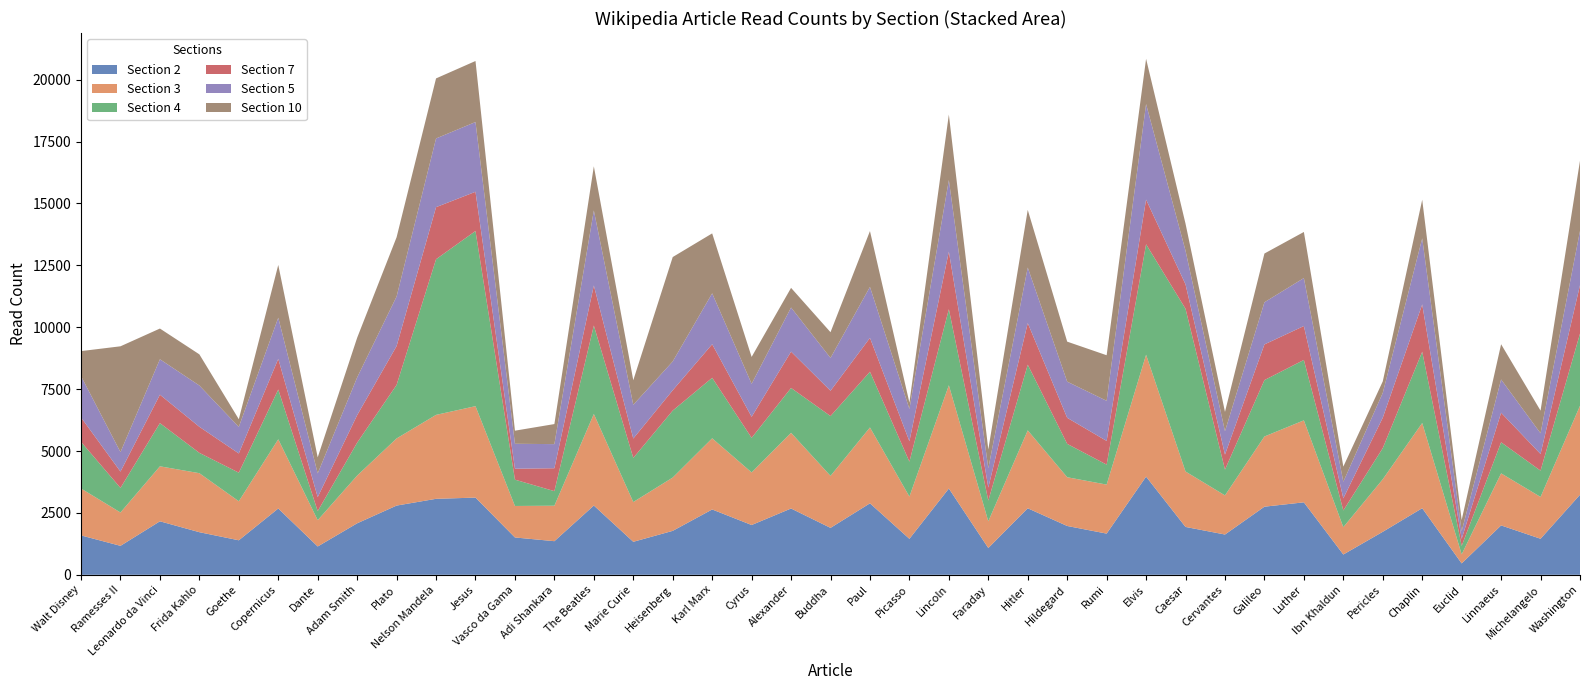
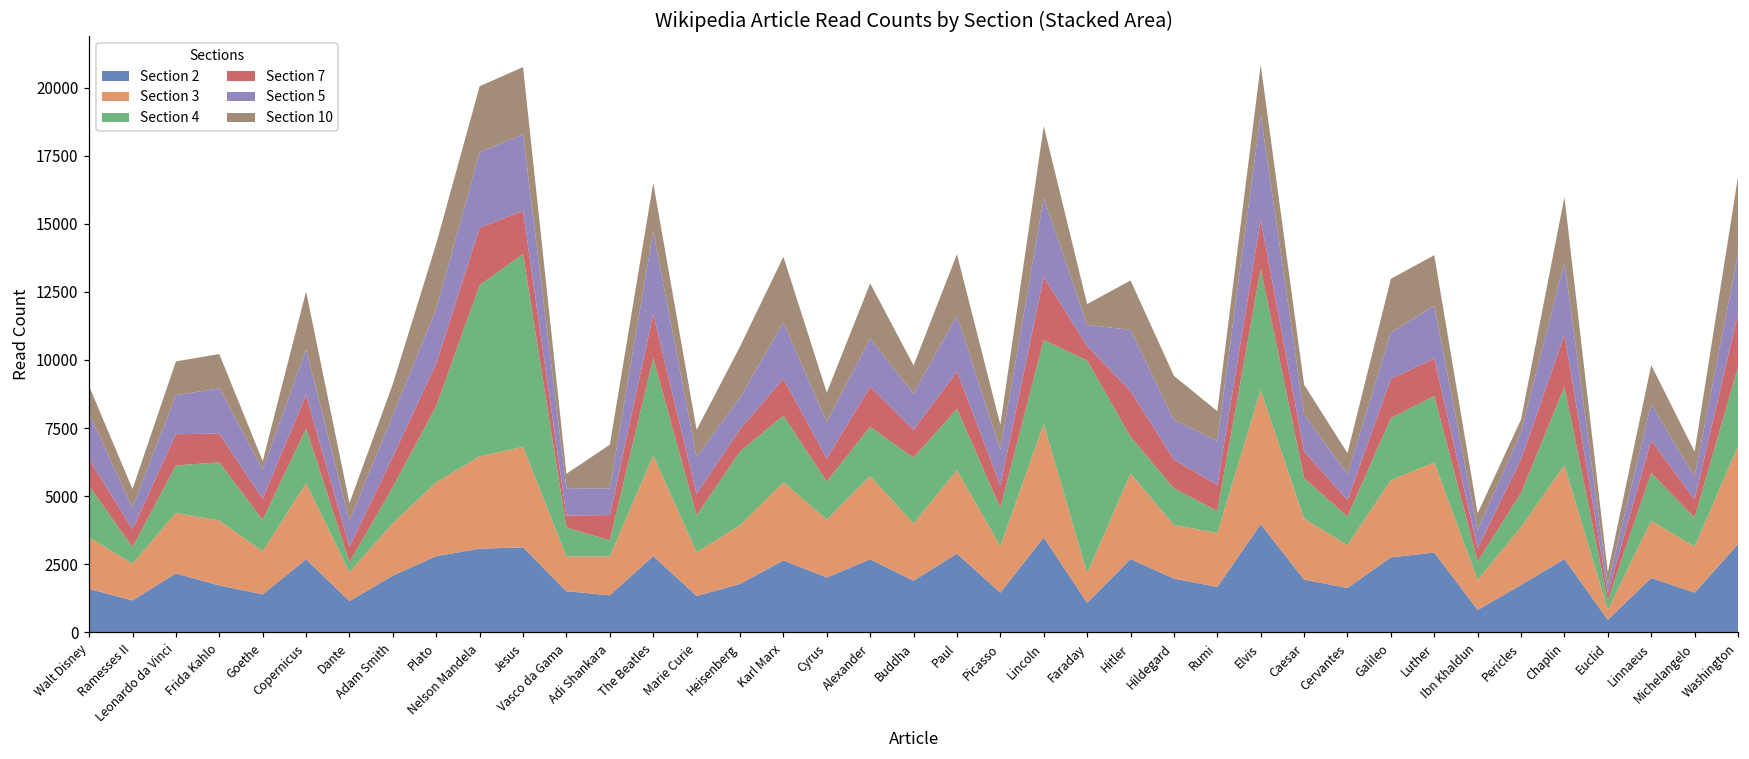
  {
    "Section 4": {
      "Walt Disney": 1900,
-     "Ramesses II": 1000,
+     "Ramesses II": 600,
      "Leonardo da Vinci": 1700,
-     "Frida Kahlo": 800,
+     "Frida Kahlo": 2100,
      "Goethe": 1200,
      "Copernicus": 2000,
      "Dante": 400,
      "Adam Smith": 1300,
-     "Plato": 2200,
+     "Plato": 2800,
      "Nelson Mandela": 6300,
      "Jesus": 7100,
      "Vasco da Gama": 1100,
      "Adi Shankara": 600,
      "The Beatles": 3600,
-     "Marie Curie": 1800,
+     "Marie Curie": 1400,
      "Heisenberg": 2700,
      "Karl Marx": 2400,
      "Cyrus": 1400,
      "Alexander": 1800,
      "Buddha": 2400,
      "Paul": 2300,
      "Picasso": 1400,
      "Lincoln": 3100,
-     "Faraday": 800,
-     "Hitler": 2700,
+     "Faraday": 7800,
+     "Hitler": 1300,
      "Hildegard": 1300,
      "Rumi": 800,
      "Elvis": 4500,
-     "Caesar": 6600,
+     "Caesar": 1500,
      "Cervantes": 1000,
      "Galileo": 2300,
      "Luther": 2400,
      "Ibn Khaldun": 700,
      "Pericles": 1300,
      "Chaplin": 2900,
      "Euclid": 300,
-     "Linnaeus": 1300,
+     "Linnaeus": 1800,
      "Michelangelo": 1100,
      "Washington": 2900
    },
    "Section 10": {
      "Walt Disney": 1000,
-     "Ramesses II": 4300,
+     "Ramesses II": 700,
      "Leonardo da Vinci": 1200,
      "Frida Kahlo": 1300,
      "Goethe": 300,
      "Copernicus": 2100,
      "Dante": 700,
-     "Adam Smith": 1600,
+     "Adam Smith": 1200,
      "Plato": 2400,
      "Nelson Mandela": 2400,
      "Jesus": 2500,
      "Vasco da Gama": 500,
-     "Adi Shankara": 800,
+     "Adi Shankara": 1600,
      "The Beatles": 1800,
      "Marie Curie": 1000,
-     "Heisenberg": 4200,
+     "Heisenberg": 1900,
      "Karl Marx": 2400,
      "Cyrus": 1100,
-     "Alexander": 800,
+     "Alexander": 2000,
      "Buddha": 1000,
      "Paul": 2300,
-     "Picasso": 300,
+     "Picasso": 900,
      "Lincoln": 2600,
      "Faraday": 800,
-     "Hitler": 2300,
+     "Hitler": 1800,
      "Hildegard": 1600,
-     "Rumi": 1800,
+     "Rumi": 1100,
      "Elvis": 1800,
      "Caesar": 1100,
      "Cervantes": 800,
      "Galileo": 2000,
      "Luther": 1900,
      "Ibn Khaldun": 600,
      "Pericles": 500,
-     "Chaplin": 1600,
+     "Chaplin": 2400,
      "Euclid": 500,
      "Linnaeus": 1400,
      "Michelangelo": 900,
      "Washington": 2800
    }
  }
